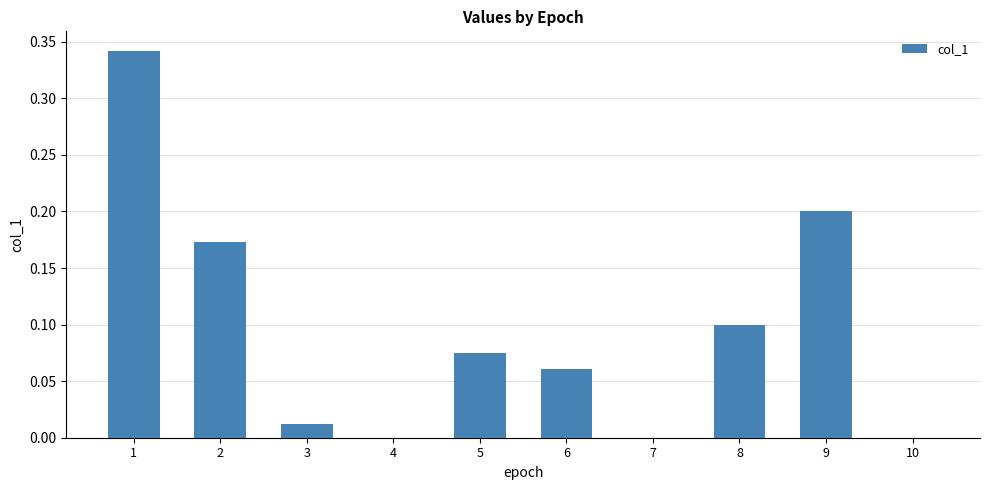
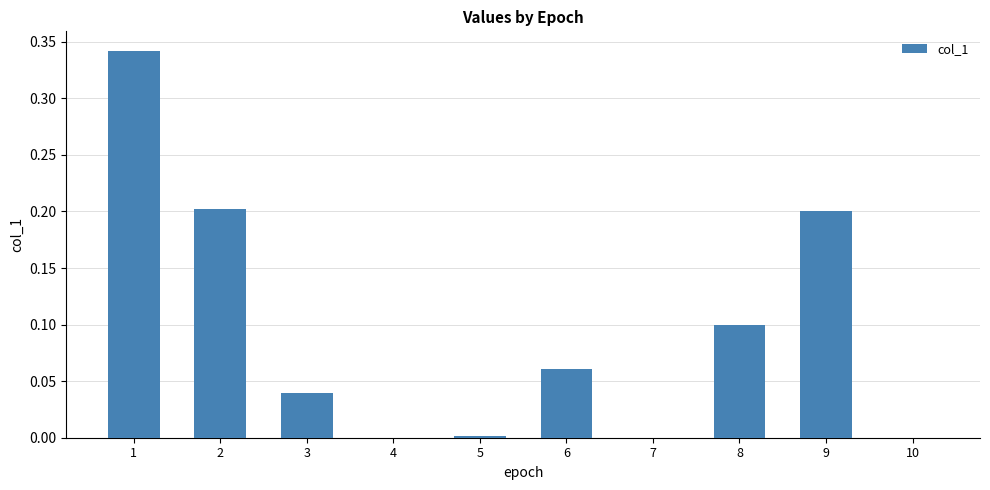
  {
    "1": 0.342,
-   "2": 0.173,
-   "3": 0.012,
-   "5": 0.075,
+   "2": 0.202,
+   "3": 0.039,
+   "5": 0.001,
    "6": 0.061,
    "8": 0.100,
    "9": 0.200,
    "10": 0.000
  }
